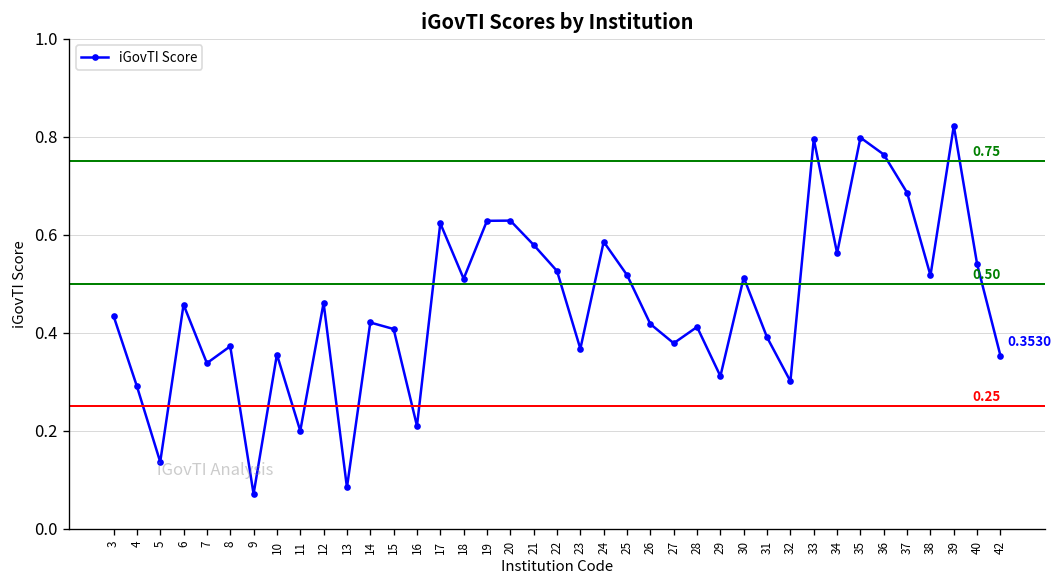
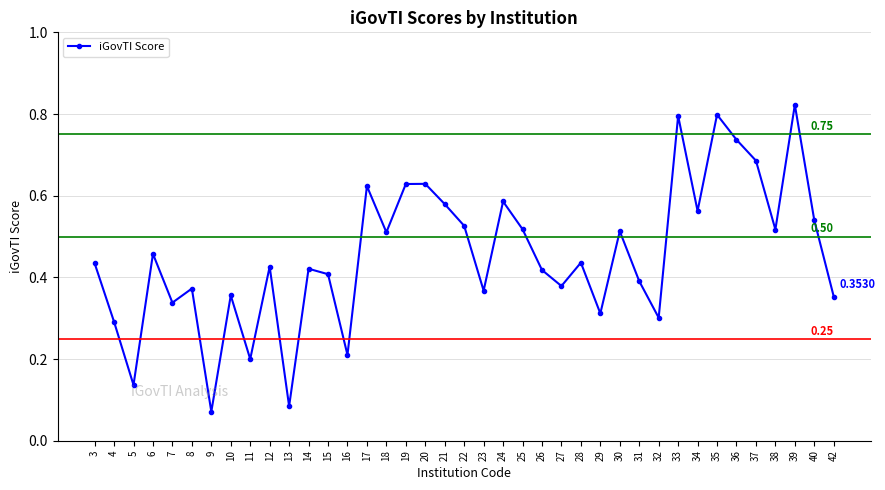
  {
    "3": 0.43,
    "4": 0.29,
    "5": 0.14,
    "6": 0.46,
    "7": 0.34,
    "8": 0.37,
    "9": 0.07,
    "10": 0.36,
    "11": 0.20,
-   "12": 0.46,
+   "12": 0.43,
    "13": 0.08,
    "14": 0.42,
    "15": 0.41,
    "16": 0.21,
    "17": 0.62,
    "18": 0.51,
    "19": 0.63,
    "20": 0.63,
    "21": 0.58,
    "22": 0.53,
    "23": 0.37,
    "24": 0.59,
    "25": 0.52,
    "26": 0.42,
    "27": 0.38,
-   "28": 0.41,
+   "28": 0.44,
    "29": 0.31,
    "30": 0.51,
    "31": 0.39,
    "32": 0.30,
    "33": 0.80,
    "34": 0.56,
    "35": 0.80,
-   "36": 0.76,
+   "36": 0.74,
    "37": 0.69,
    "38": 0.52
  }
